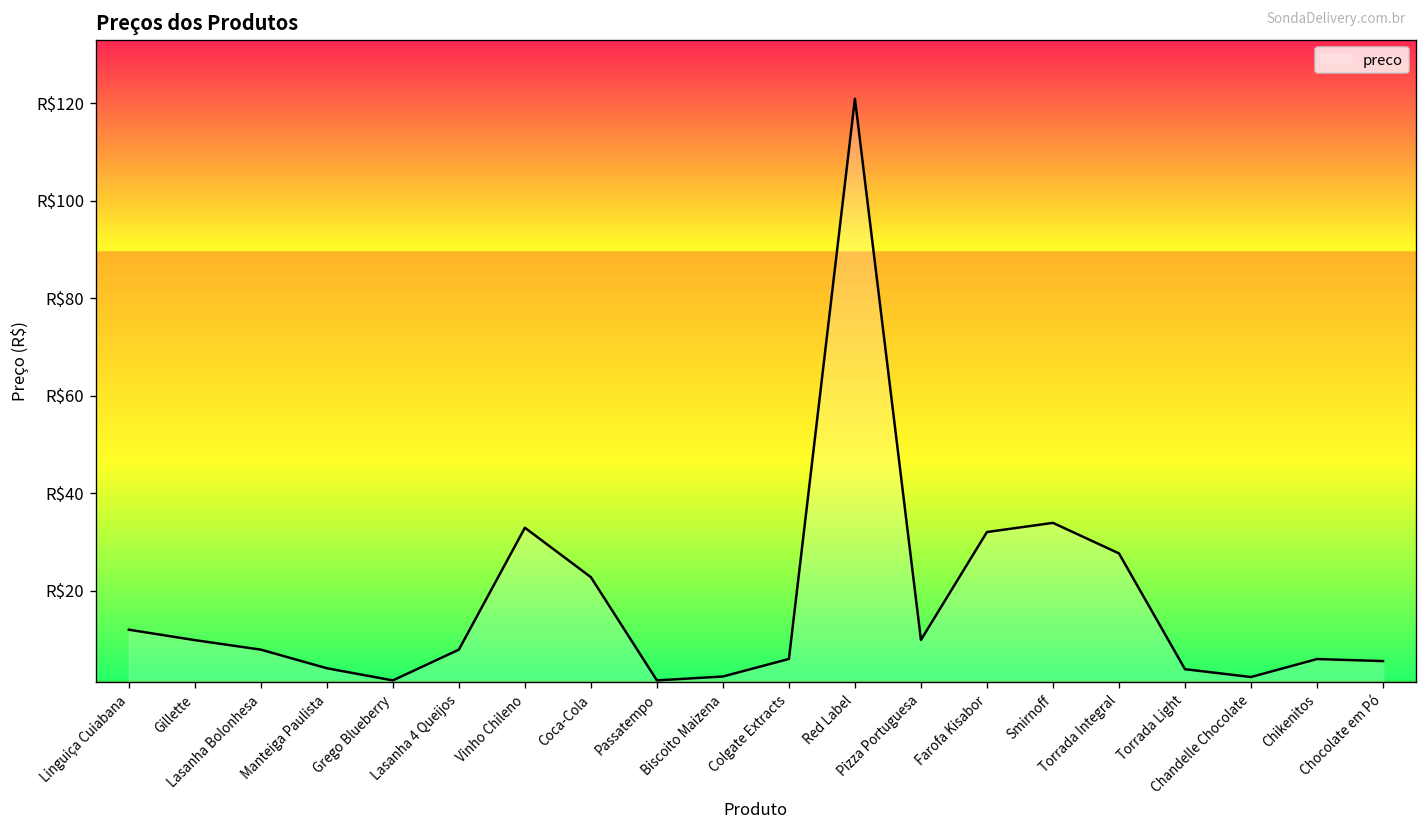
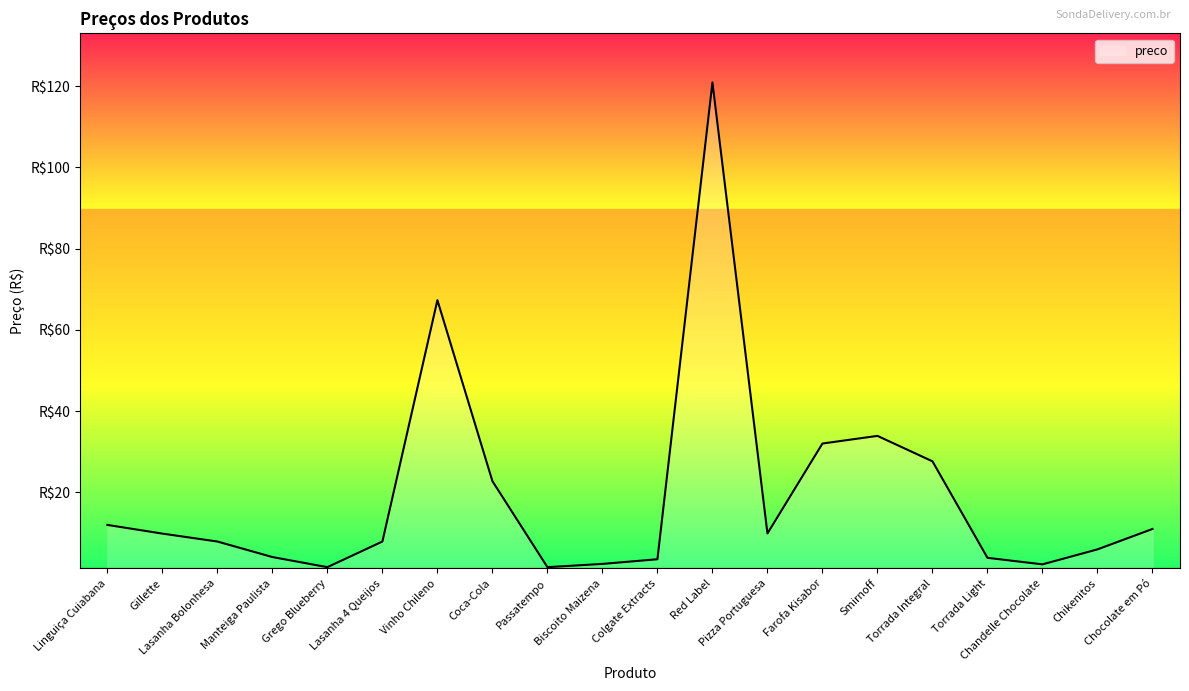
  {
    "Linguiça Cuiabana": "R$12",
    "Gillette": "R$10",
    "Lasanha Bolonhesa": "R$8",
    "Manteiga Paulista": "R$4",
    "Grego Blueberry": "R$2",
    "Lasanha 4 Queijos": "R$8",
-   "Vinho Chileno": "R$33",
+   "Vinho Chileno": "R$67",
    "Coca-Cola": "R$23",
    "Passatempo": "R$2",
    "Biscoito Maizena": "R$2",
-   "Colgate Extracts": "R$6",
+   "Colgate Extracts": "R$4",
    "Red Label": "R$121",
    "Pizza Portuguesa": "R$10",
    "Farofa Kisabor": "R$32",
    "Smirnoff": "R$34",
    "Torrada Integral": "R$28",
    "Torrada Light": "R$4",
    "Chandelle Chocolate": "R$2",
    "Chikenitos": "R$6",
-   "Chocolate em Pó": "R$6"
+   "Chocolate em Pó": "R$11"
  }
